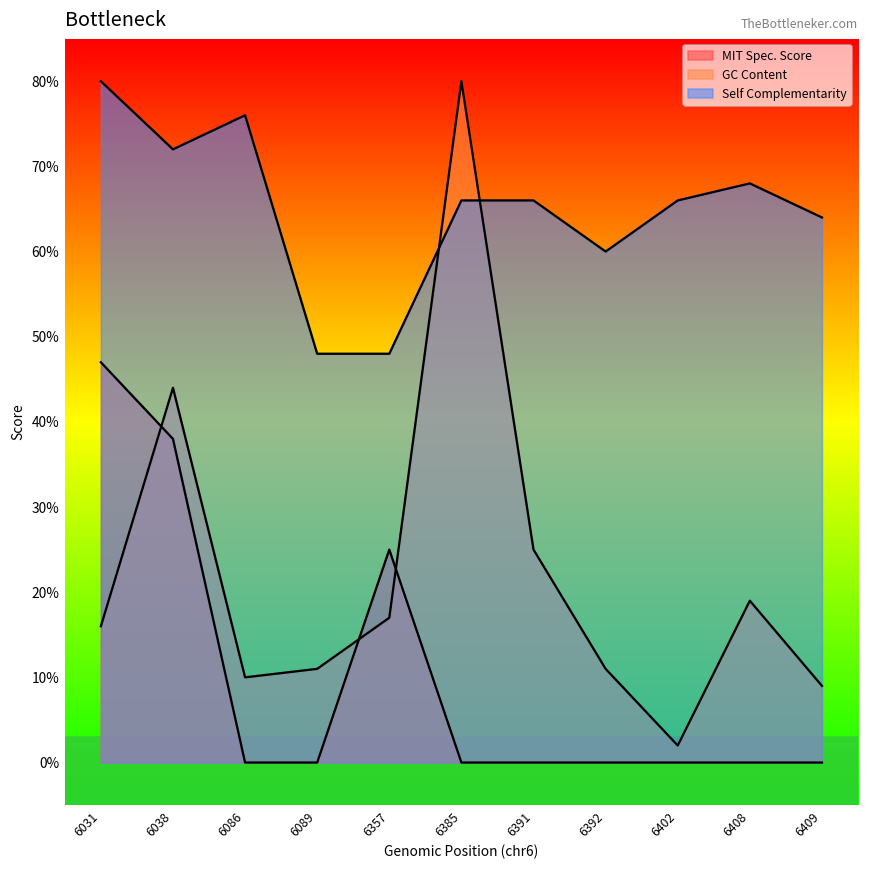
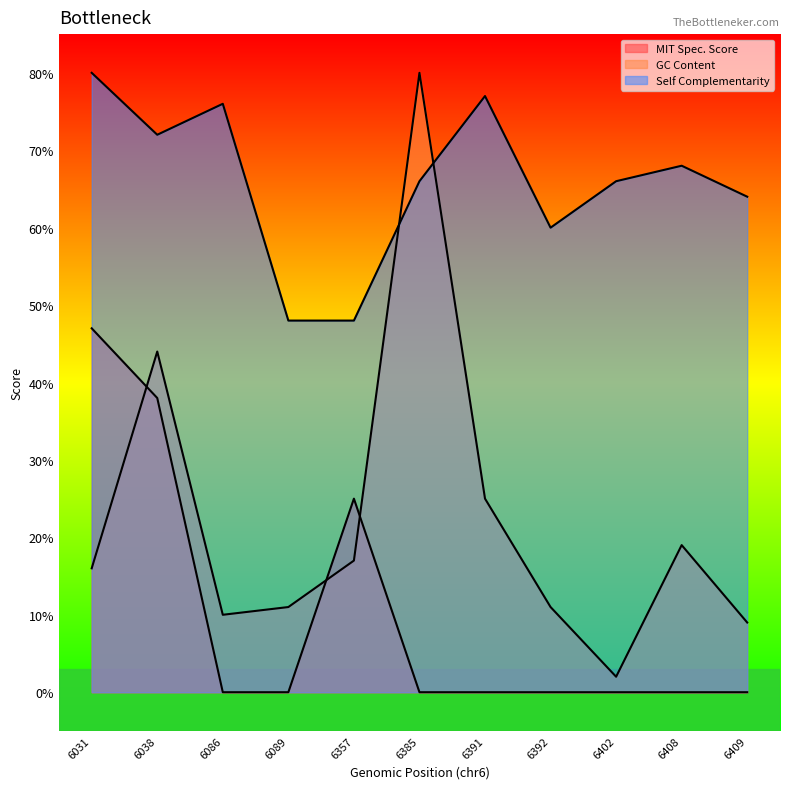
  {
    "Self Complementarity": {
      "6031": "80%",
      "6038": "72%",
      "6086": "76%",
      "6089": "48%",
      "6357": "48%",
      "6385": "66%",
-     "6391": "66%",
+     "6391": "77%",
      "6392": "60%",
      "6402": "66%",
      "6408": "68%",
      "6409": "64%"
    }
  }
